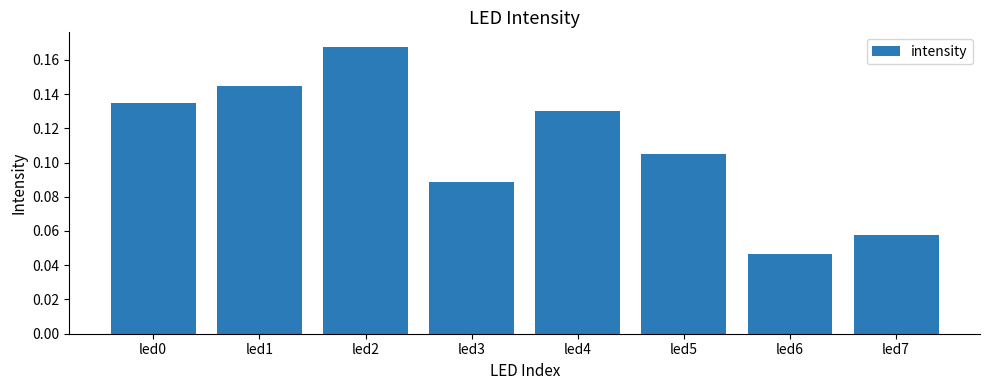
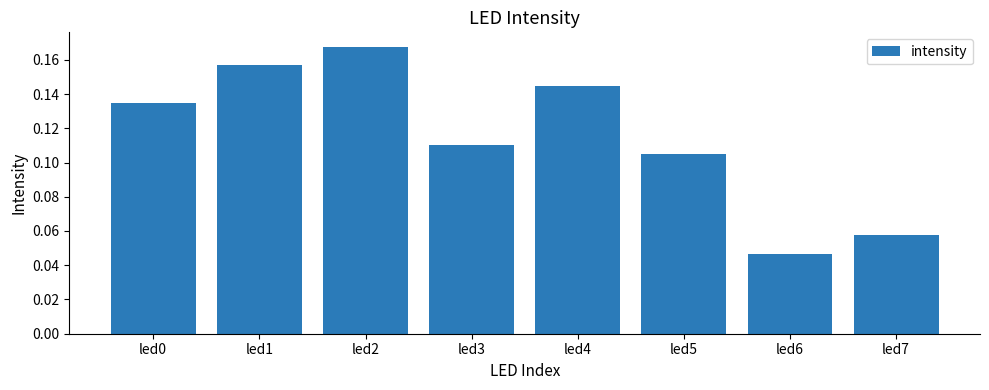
  {
    "led0": 0.135,
-   "led1": 0.145,
+   "led1": 0.157,
    "led2": 0.168,
-   "led3": 0.088,
-   "led4": 0.130,
+   "led3": 0.110,
+   "led4": 0.144,
    "led5": 0.105,
    "led6": 0.046,
    "led7": 0.058
  }
